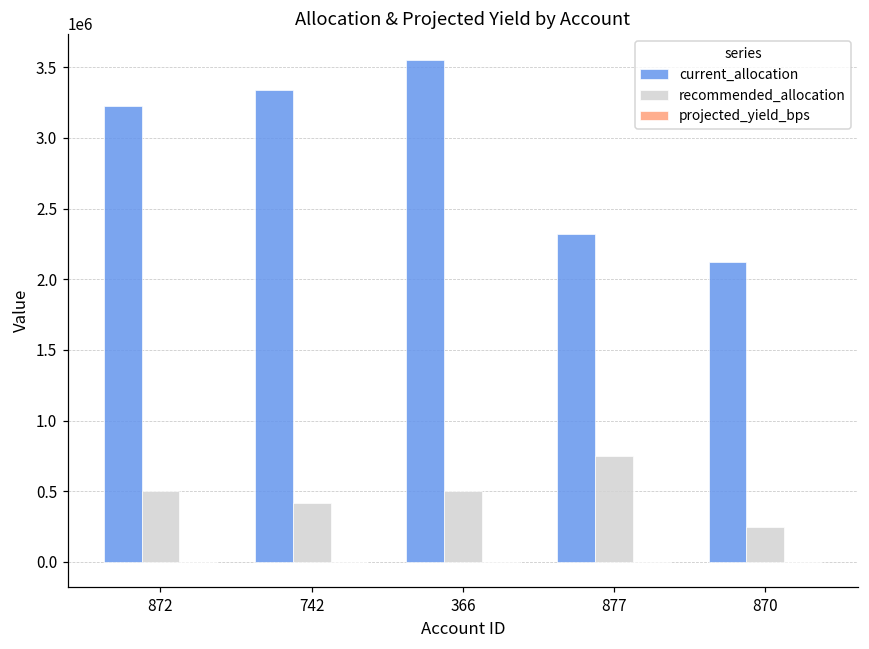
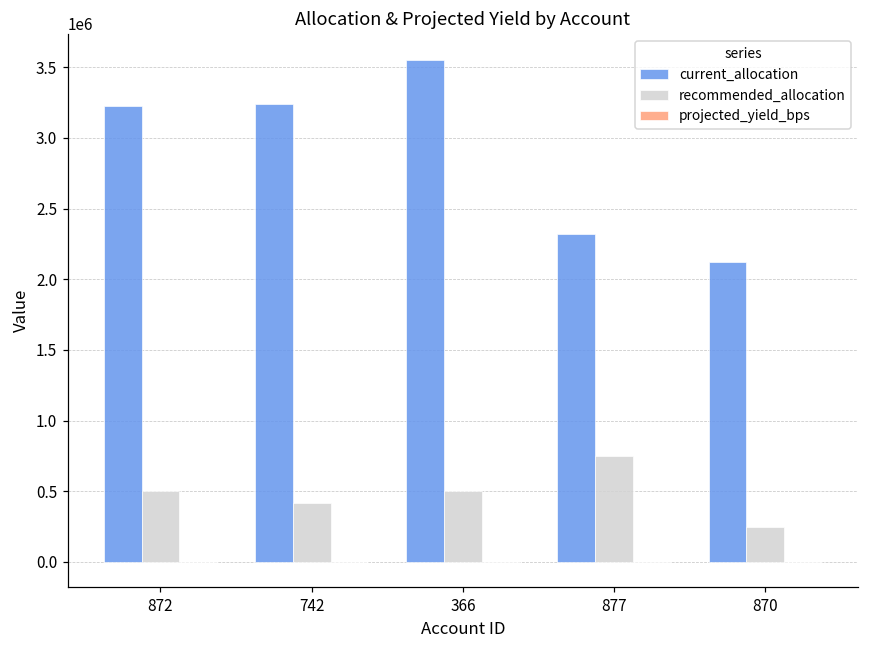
  {
    "current_allocation": {
      "872": 3230000,
-     "742": 3340000,
+     "742": 3240000,
      "366": 3550000,
      "877": 2320000,
      "870": 2120000
    },
    "recommended_allocation": {
      "872": 500000,
      "742": 420000,
      "366": 500000,
      "877": 750000,
      "870": 250000
    }
  }
